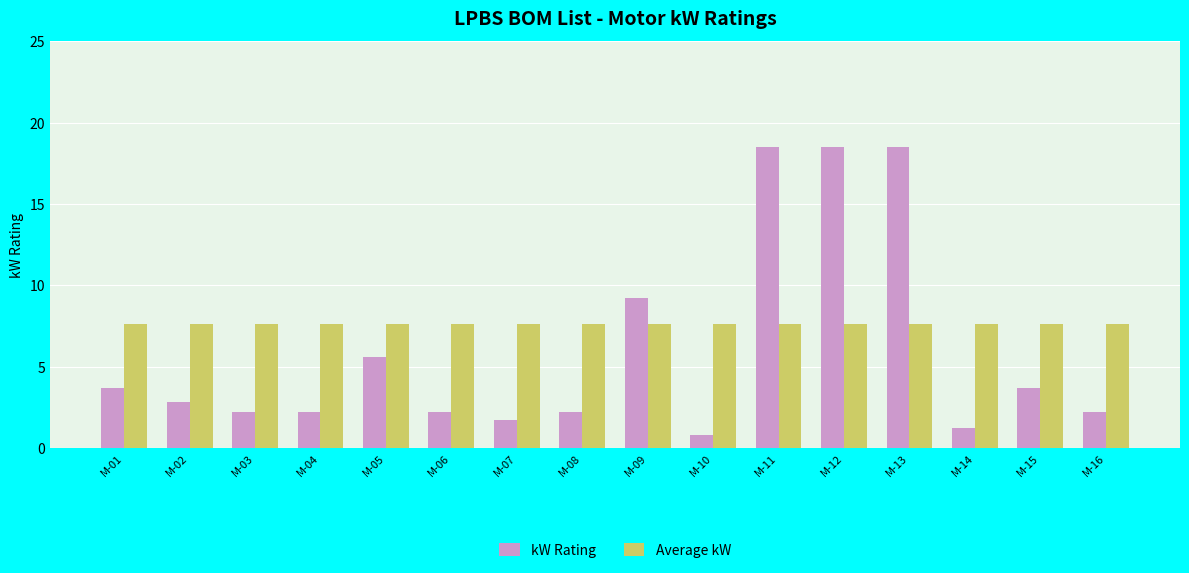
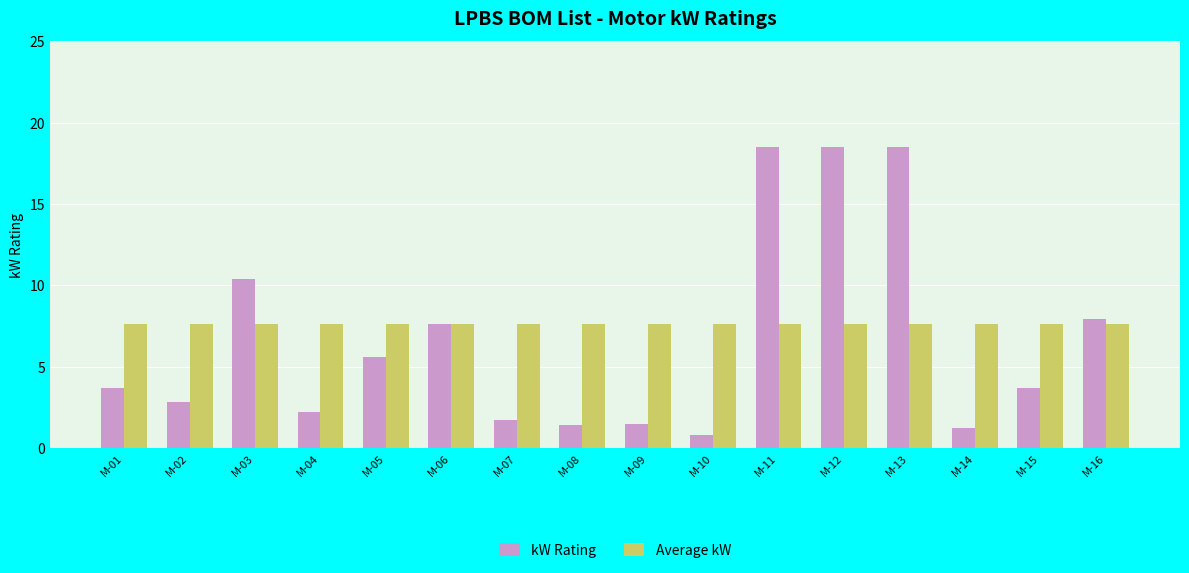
  {
    "kW Rating": {
      "M-01": 3.7,
      "M-02": 2.8,
-     "M-03": 2.2,
+     "M-03": 10.4,
      "M-04": 2.2,
      "M-05": 5.6,
-     "M-06": 2.2,
+     "M-06": 7.6,
      "M-07": 1.7,
-     "M-08": 2.2,
-     "M-09": 9.2,
+     "M-08": 1.4,
+     "M-09": 1.5,
      "M-10": 0.8,
      "M-11": 18.5,
      "M-12": 18.5,
      "M-13": 18.5,
      "M-14": 1.2,
      "M-15": 3.7,
-     "M-16": 2.2
+     "M-16": 7.9
    },
    "Average kW": {
      "M-01": 7.6,
      "M-02": 7.6,
      "M-03": 7.6,
      "M-04": 7.6,
      "M-05": 7.6,
      "M-06": 7.6,
      "M-07": 7.6,
      "M-08": 7.6,
      "M-09": 7.6,
      "M-10": 7.6,
      "M-11": 7.6,
      "M-12": 7.6,
      "M-13": 7.6,
      "M-14": 7.6,
      "M-15": 7.6,
      "M-16": 7.6
    }
  }
